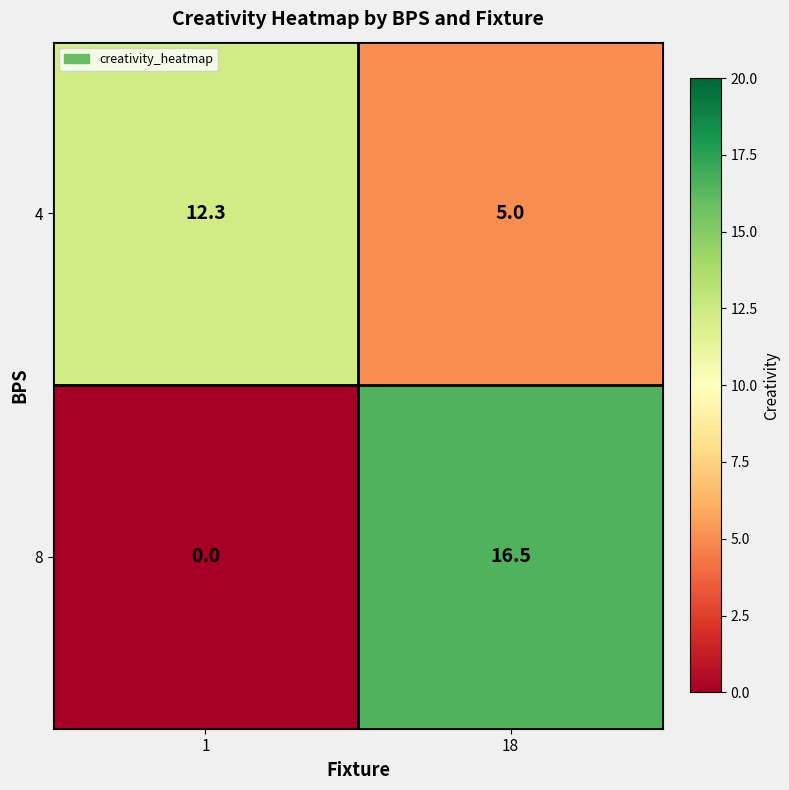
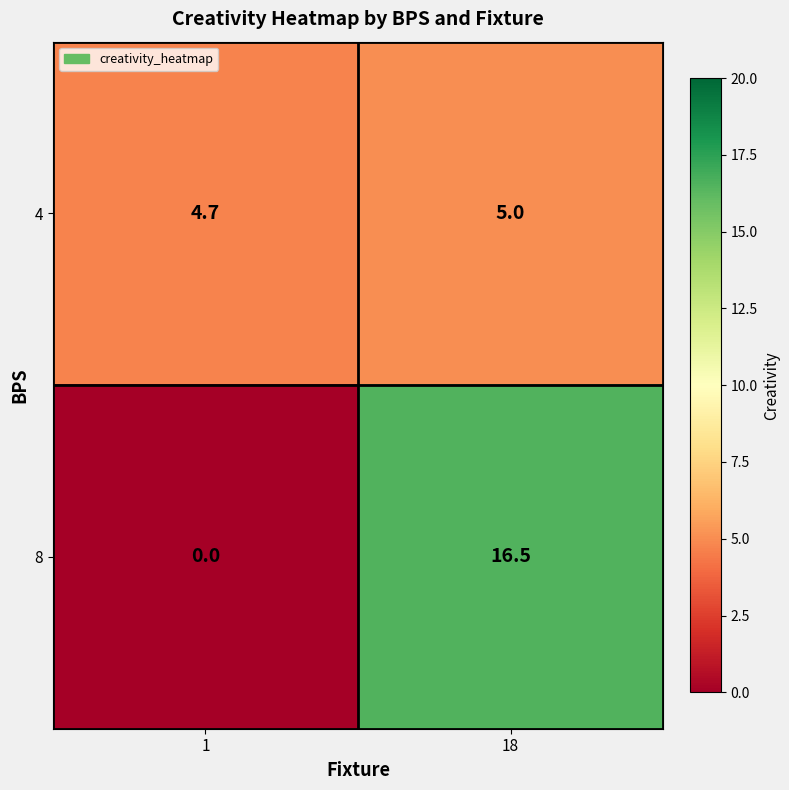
  {
    "4": {
-     "1": 12.3,
+     "1": 4.7,
      "18": 5.0
    },
    "8": {
      "1": 0.0,
      "18": 16.5
    }
  }
